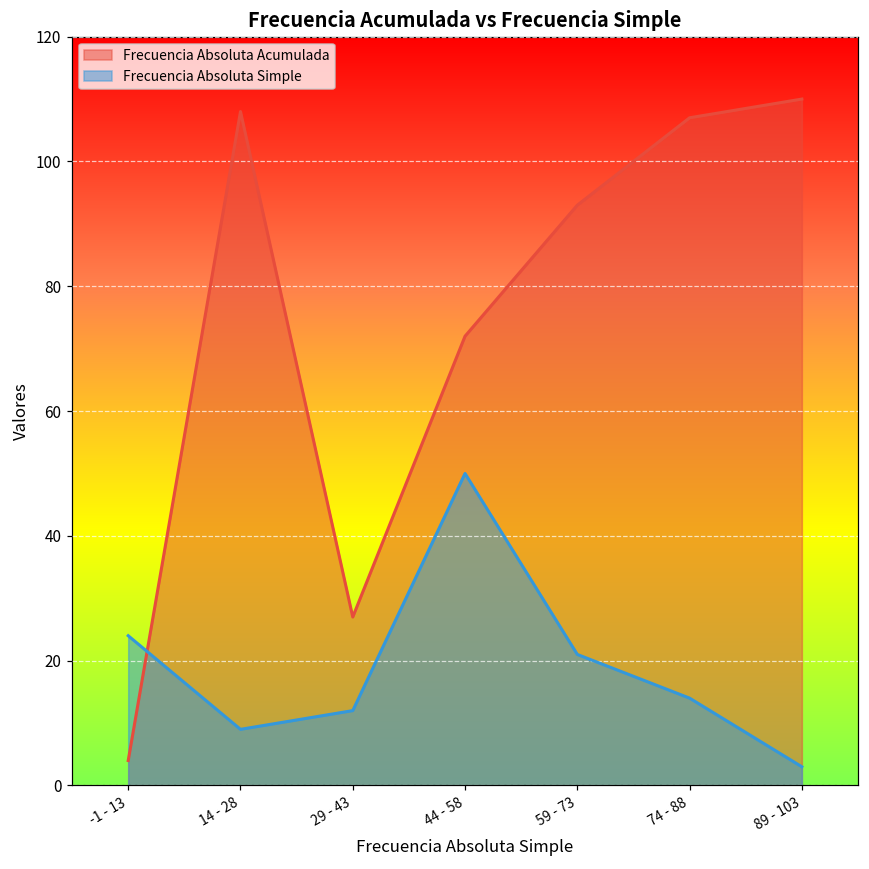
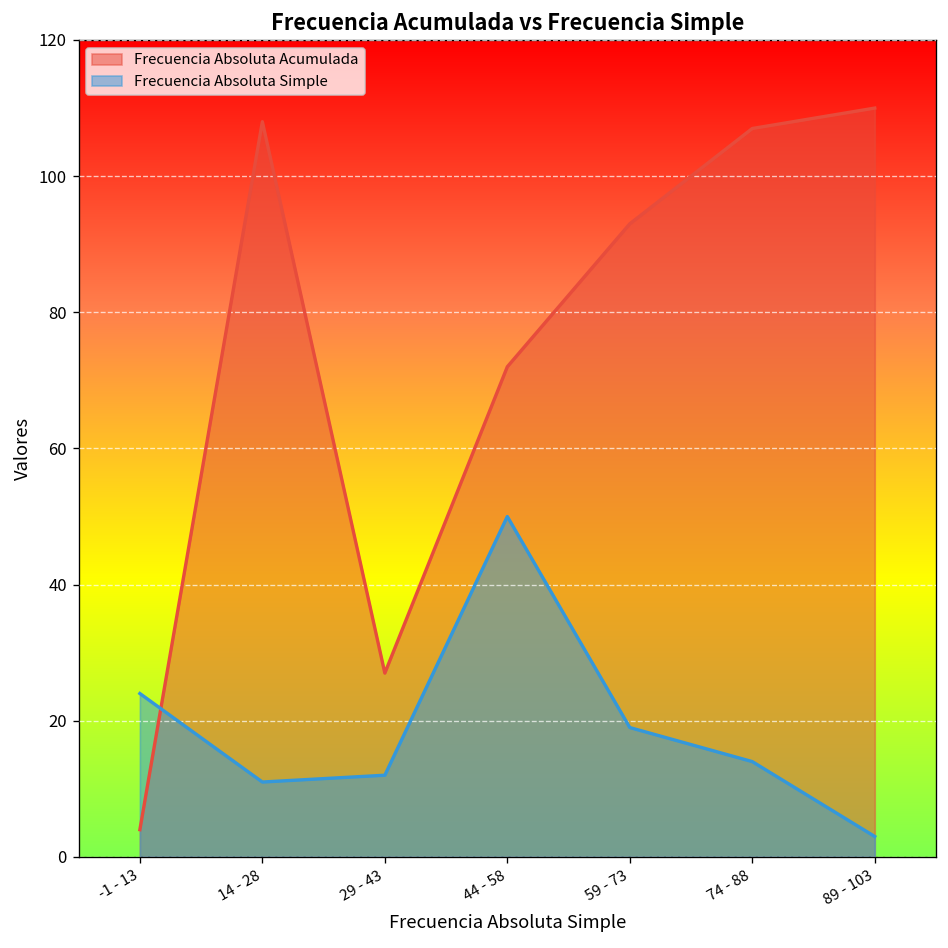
  {
    "Frecuencia Absoluta Acumulada": {
      "-1 - 13": 4,
      "14 - 28": 108,
      "29 - 43": 27,
      "44 - 58": 72,
      "59 - 73": 93,
      "74 - 88": 107,
      "89 - 103": 110
    },
    "Frecuencia Absoluta Simple": {
      "-1 - 13": 24,
-     "14 - 28": 9,
+     "14 - 28": 11,
      "29 - 43": 12,
      "44 - 58": 50,
-     "59 - 73": 21,
+     "59 - 73": 19,
      "74 - 88": 14,
      "89 - 103": 3
    }
  }
